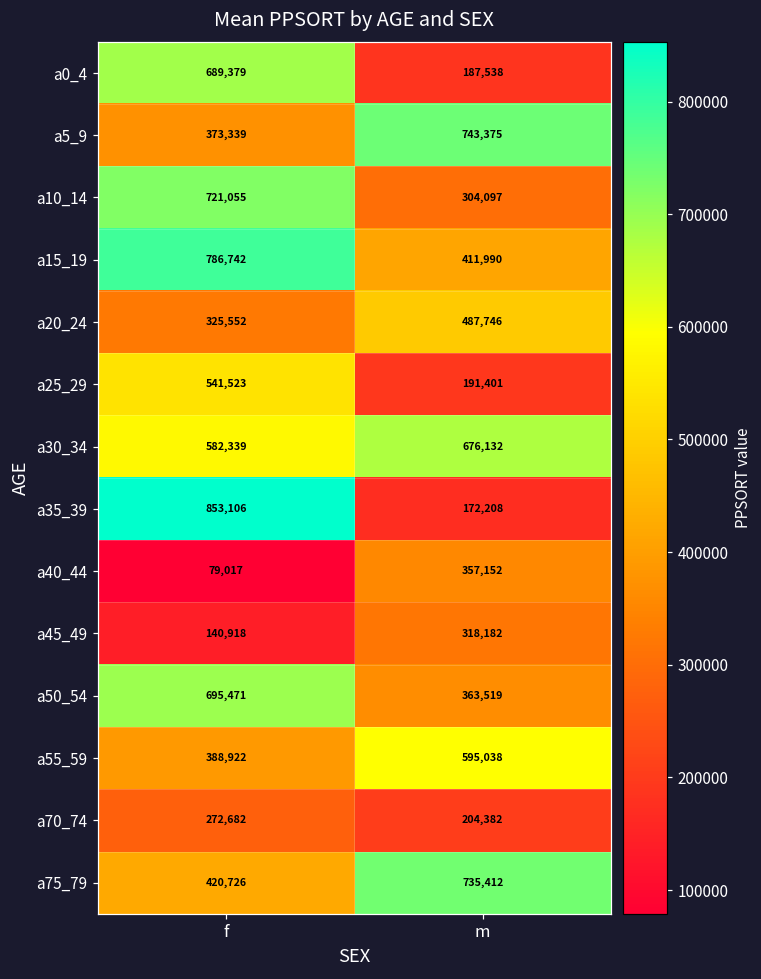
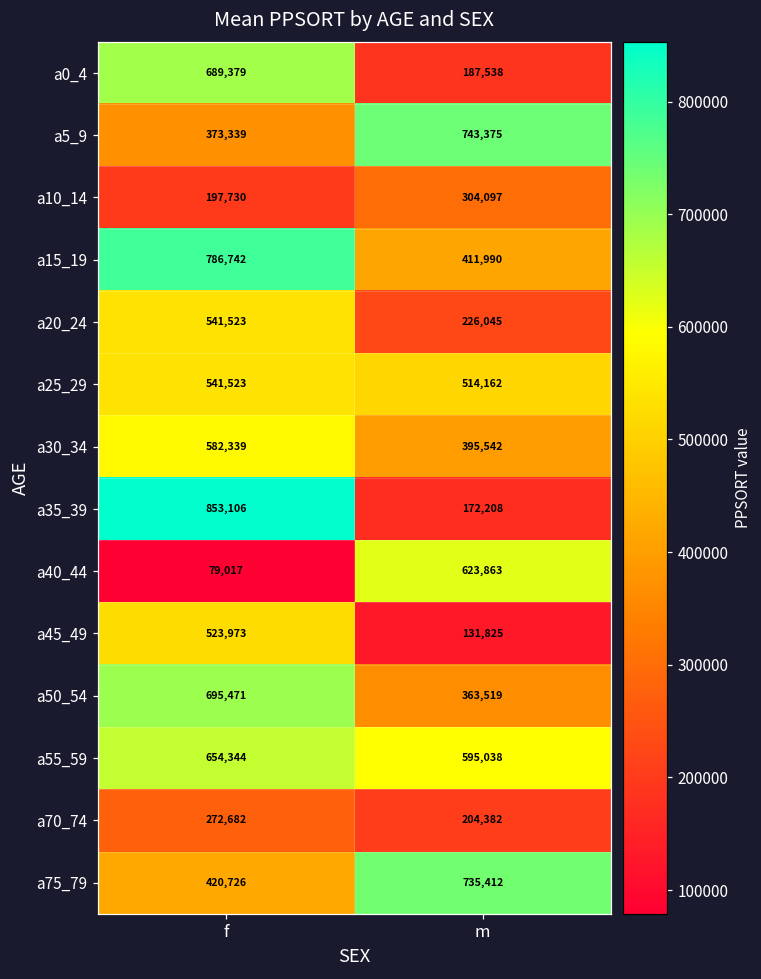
  {
    "a0_4": {
      "f": "689,379",
      "m": "187,538"
    },
    "a5_9": {
      "f": "373,339",
      "m": "743,375"
    },
    "a10_14": {
-     "f": "721,055",
+     "f": "197,730",
      "m": "304,097"
    },
    "a15_19": {
      "f": "786,742",
      "m": "411,990"
    },
    "a20_24": {
-     "f": "325,552",
-     "m": "487,746"
+     "f": "541,523",
+     "m": "226,045"
    },
    "a25_29": {
      "f": "541,523",
-     "m": "191,401"
+     "m": "514,162"
    },
    "a30_34": {
      "f": "582,339",
-     "m": "676,132"
+     "m": "395,542"
    },
    "a35_39": {
      "f": "853,106",
      "m": "172,208"
    },
    "a40_44": {
      "f": "79,017",
-     "m": "357,152"
+     "m": "623,863"
    },
    "a45_49": {
-     "f": "140,918",
-     "m": "318,182"
+     "f": "523,973",
+     "m": "131,825"
    },
    "a50_54": {
      "f": "695,471",
      "m": "363,519"
    },
    "a55_59": {
-     "f": "388,922",
+     "f": "654,344",
      "m": "595,038"
    },
    "a70_74": {
      "f": "272,682",
      "m": "204,382"
    },
    "a75_79": {
      "f": "420,726",
      "m": "735,412"
    }
  }
